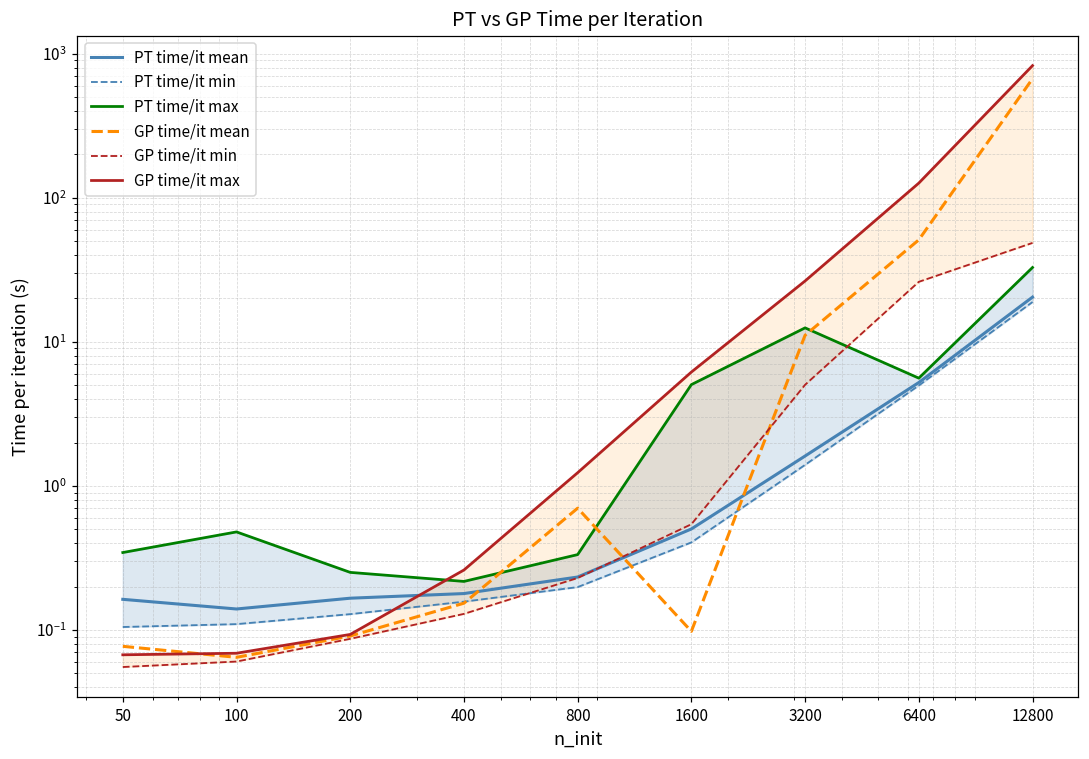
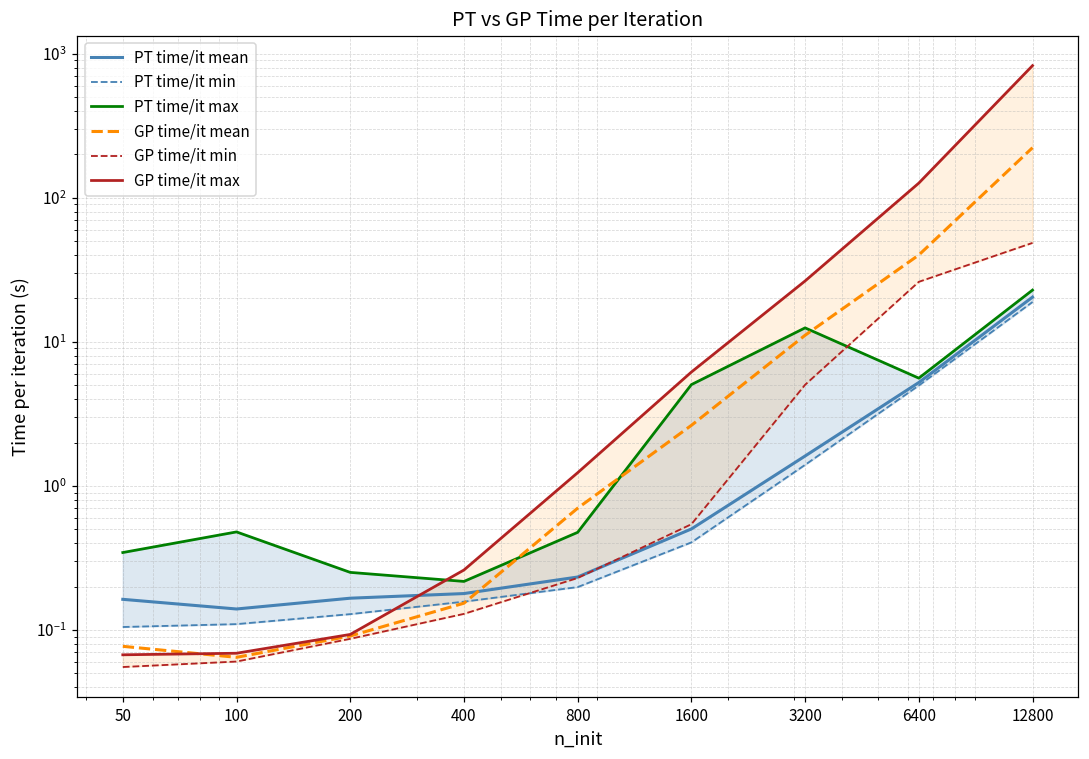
  {
    "PT time/it max": {
      "50": 0.34,
      "100": 0.48,
      "200": 0.25,
      "400": 0.22,
-     "800": 0.33,
+     "800": 0.48,
      "1600": 5.0,
      "3200": 13,
      "6400": 5.6,
-     "12800": 33
+     "12800": 23
    },
    "GP time/it mean": {
      "50": 0.08,
      "100": 0.06,
      "800": 0.7,
-     "1600": 0.10,
+     "1600": 2.6,
      "3200": 11,
-     "6400": 51,
-     "12800": 700
+     "6400": 40,
+     "12800": 220
    }
  }
